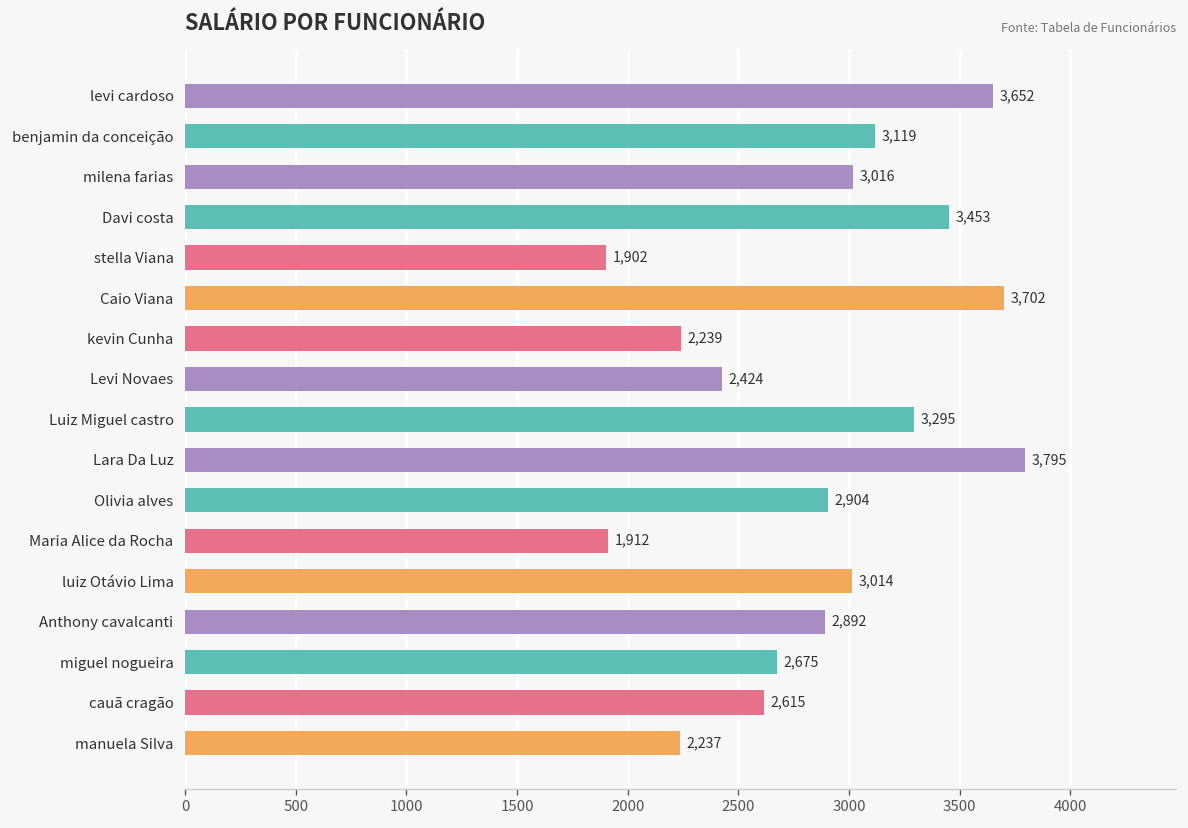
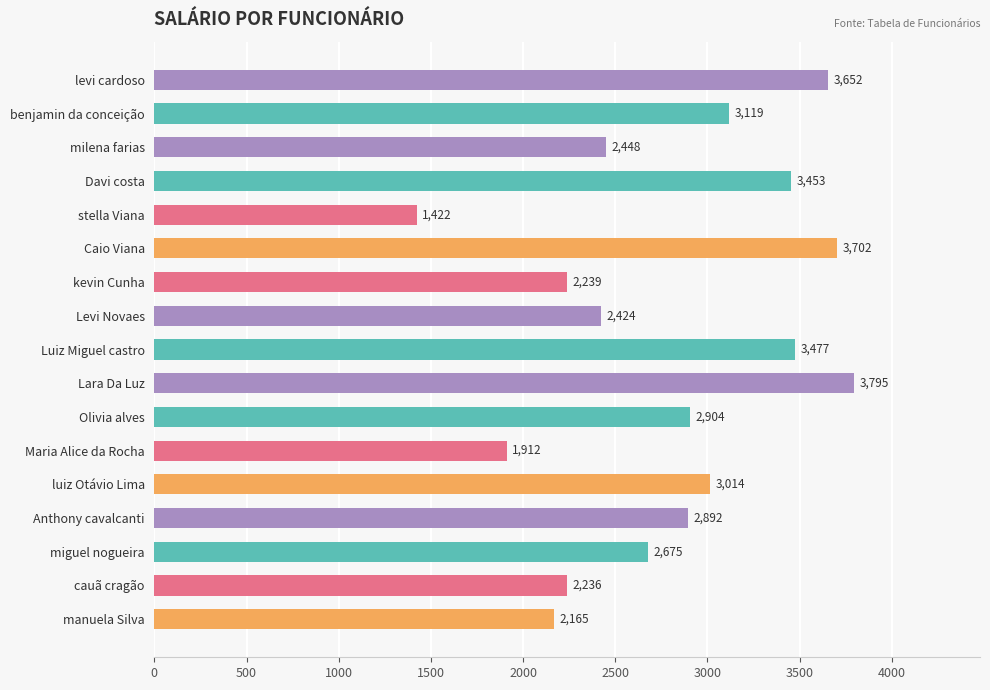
  {
    "levi cardoso": "3,652",
    "benjamin da conceição": "3,119",
-   "milena farias": "3,016",
+   "milena farias": "2,448",
    "Davi costa": "3,453",
-   "stella Viana": "1,902",
+   "stella Viana": "1,422",
    "Caio Viana": "3,702",
    "kevin Cunha": "2,239",
    "Levi Novaes": "2,424",
-   "Luiz Miguel castro": "3,295",
+   "Luiz Miguel castro": "3,477",
    "Lara Da Luz": "3,795",
    "Olivia alves": "2,904",
    "Maria Alice da Rocha": "1,912",
    "luiz Otávio Lima": "3,014",
    "Anthony cavalcanti": "2,892",
    "miguel nogueira": "2,675",
-   "cauã cragão": "2,615",
-   "manuela Silva": "2,237"
+   "cauã cragão": "2,236",
+   "manuela Silva": "2,165"
  }
